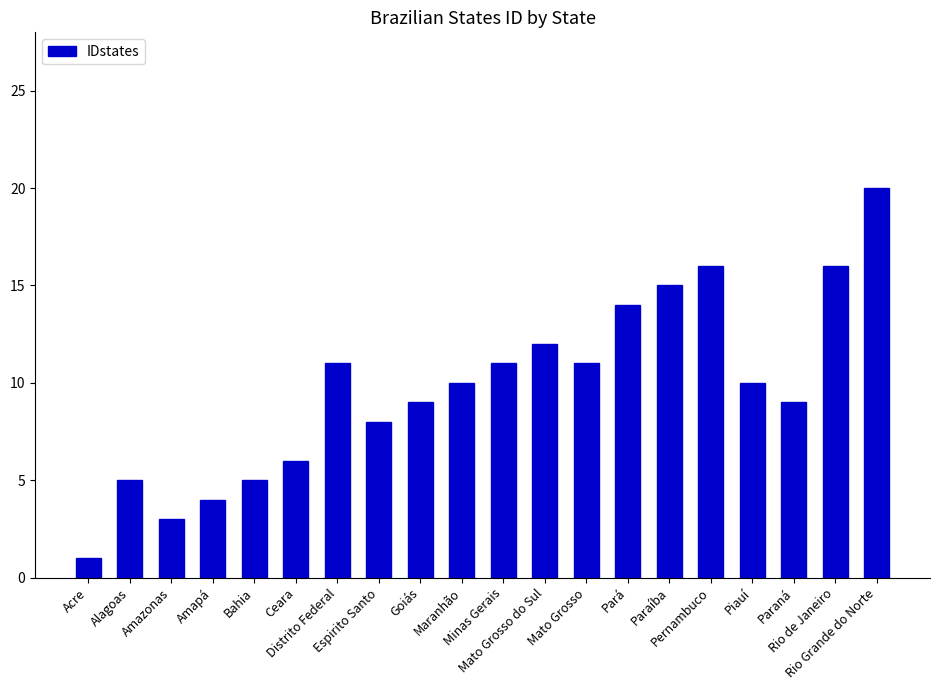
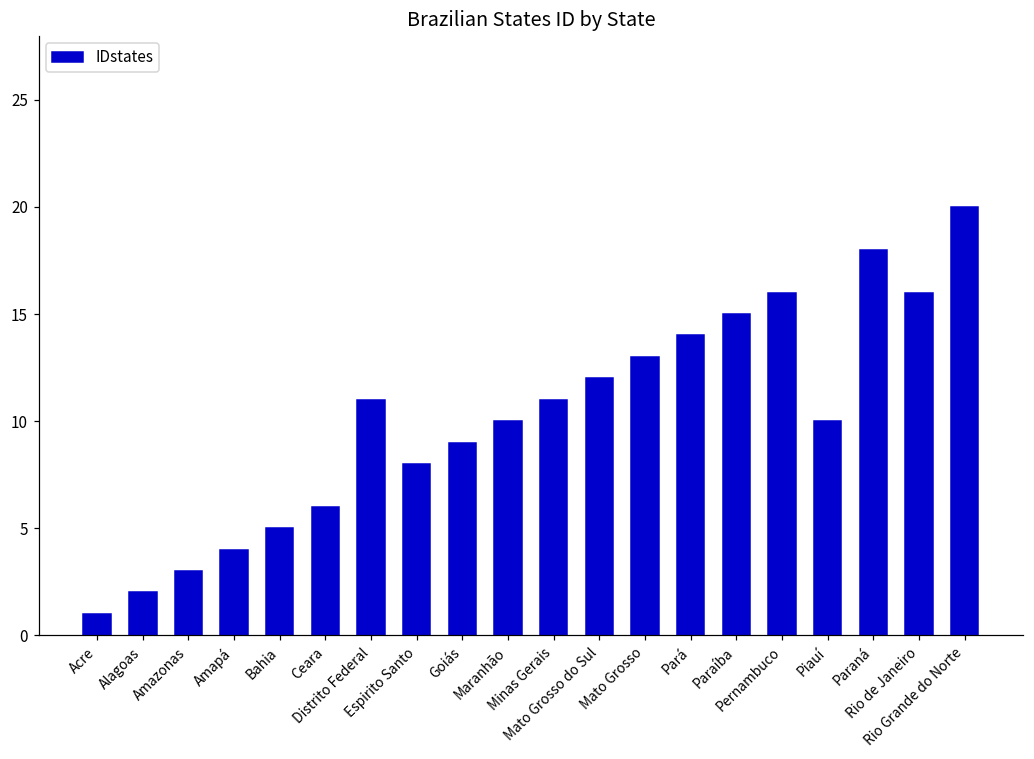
  {
    "Acre": 1,
-   "Alagoas": 5,
+   "Alagoas": 2,
    "Amazonas": 3,
    "Amapá": 4,
    "Bahia": 5,
    "Ceara": 6,
    "Distrito Federal": 11,
    "Espirito Santo": 8,
    "Goiás": 9,
    "Maranhão": 10,
    "Minas Gerais": 11,
    "Mato Grosso do Sul": 12,
-   "Mato Grosso": 11,
+   "Mato Grosso": 13,
    "Pará": 14,
    "Paraíba": 15,
    "Pernambuco": 16,
    "Piauí": 10,
-   "Paraná": 9,
+   "Paraná": 18,
    "Rio de Janeiro": 16,
    "Rio Grande do Norte": 20
  }
